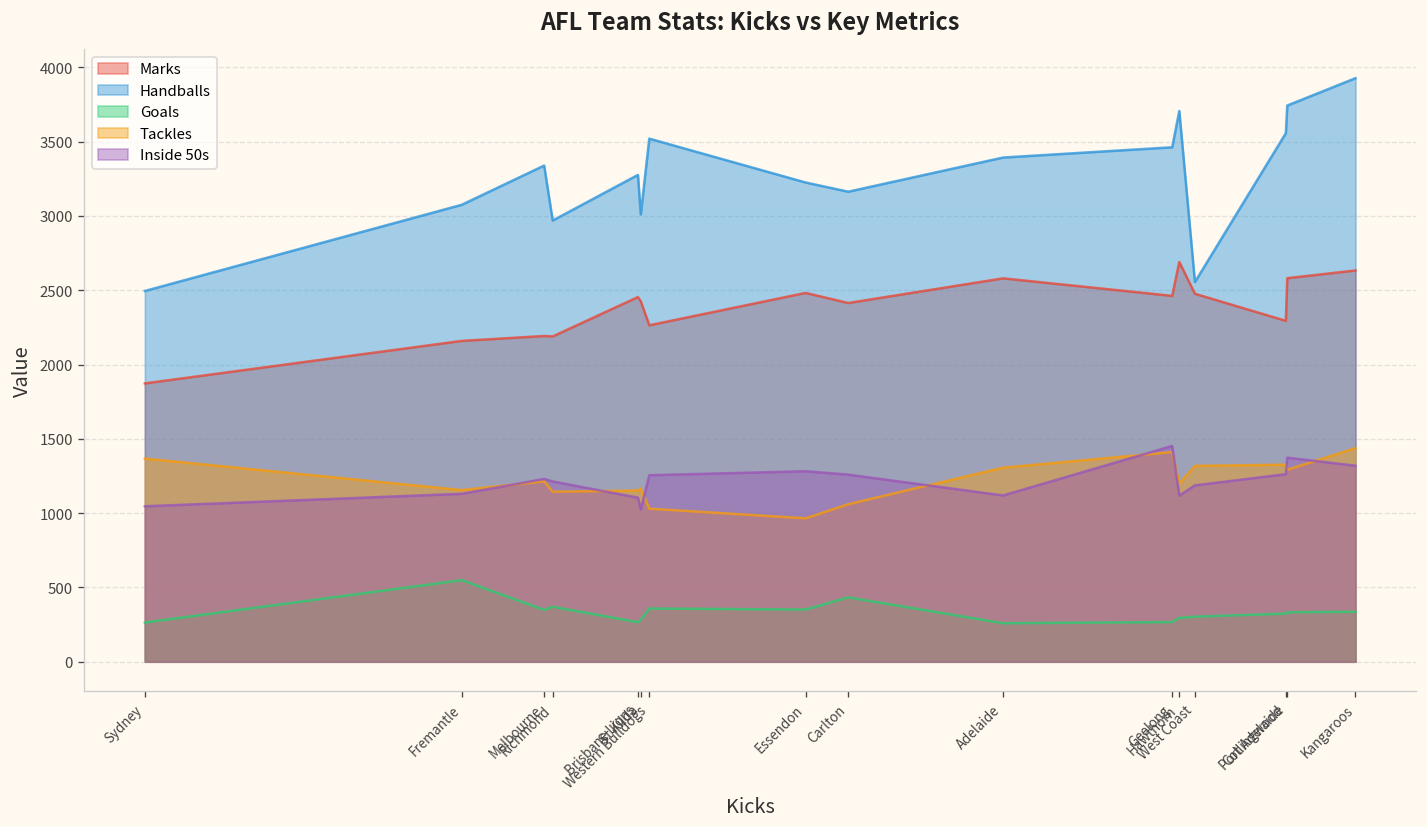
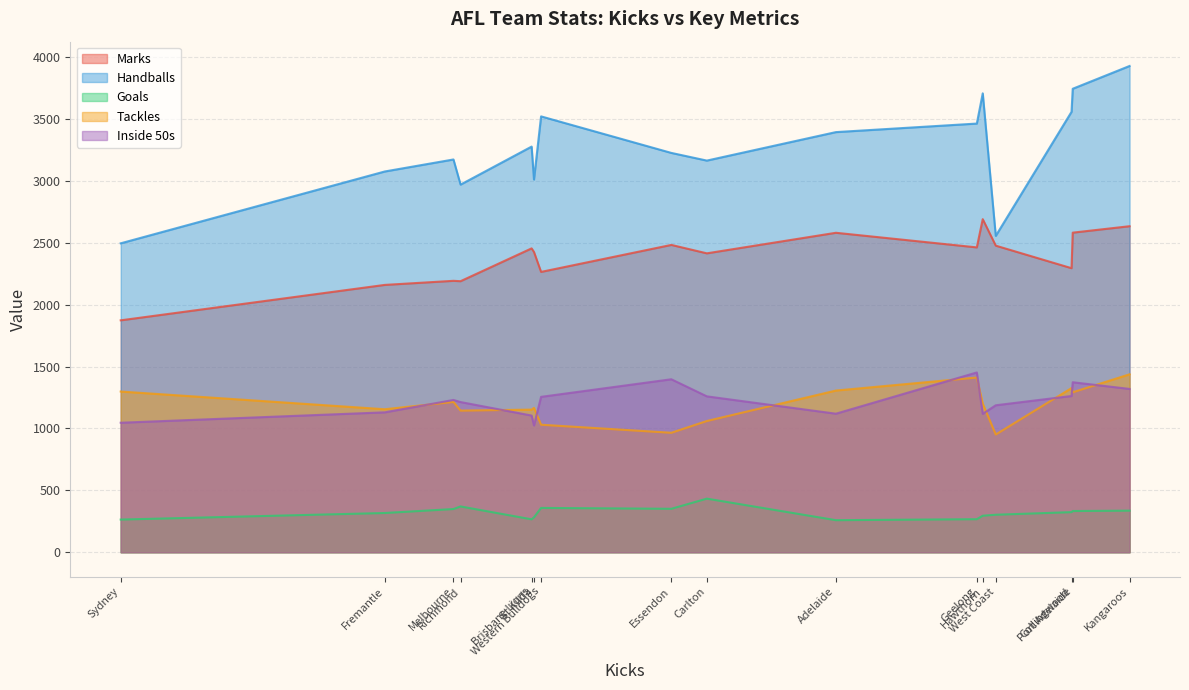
  {
    "Marks": {
      "Sydney": 1870,
      "Fremantle": 2160,
      "Melbourne": 2190,
      "Richmond": 2190,
      "Brisbane Lions": 2450,
      "St Kilda": 2430,
      "Western Bulldogs": 2260,
      "Essendon": 2480,
      "Carlton": 2410,
      "Adelaide": 2580,
      "Geelong": 2460,
      "Hawthorn": 2690,
      "West Coast": 2480,
      "Collingwood": 2290,
      "Port Adelaide": 2580,
      "Kangaroos": 2630
    },
    "Handballs": {
      "Sydney": 2500,
      "Fremantle": 3080,
-     "Melbourne": 3340,
+     "Melbourne": 3170,
      "Richmond": 2970,
      "Brisbane Lions": 3280,
      "St Kilda": 3010,
      "Western Bulldogs": 3520,
      "Essendon": 3230,
      "Carlton": 3160,
      "Adelaide": 3390,
      "Geelong": 3460,
      "Hawthorn": 3710,
      "West Coast": 2560,
      "Collingwood": 3560,
      "Port Adelaide": 3740,
      "Kangaroos": 3930
    },
    "Goals": {
      "Sydney": 260,
-     "Fremantle": 550,
+     "Fremantle": 320,
      "Melbourne": 350,
      "Richmond": 370,
      "Brisbane Lions": 270,
      "St Kilda": 280,
      "Western Bulldogs": 360,
      "Essendon": 350,
      "Carlton": 430,
      "Adelaide": 260,
      "Geelong": 270,
      "Hawthorn": 300,
      "West Coast": 300,
      "Collingwood": 320,
      "Port Adelaide": 330,
      "Kangaroos": 340
    },
    "Tackles": {
-     "Sydney": 1370,
+     "Sydney": 1300,
      "Fremantle": 1160,
      "Richmond": 1140,
      "Brisbane Lions": 1150,
      "St Kilda": 1170,
      "Western Bulldogs": 1030,
      "Essendon": 970,
      "Carlton": 1060,
      "Adelaide": 1310,
      "Geelong": 1410,
      "Hawthorn": 1200,
-     "West Coast": 1320,
+     "West Coast": 950,
      "Collingwood": 1330,
      "Port Adelaide": 1290,
      "Kangaroos": 1440
    },
    "Inside 50s": {
      "Sydney": 1050,
      "Fremantle": 1130,
      "Richmond": 1210,
      "Brisbane Lions": 1100,
      "St Kilda": 1020,
      "Western Bulldogs": 1260,
-     "Essendon": 1280,
+     "Essendon": 1400,
      "Carlton": 1260,
      "Adelaide": 1120,
      "Geelong": 1450,
      "Hawthorn": 1120,
      "West Coast": 1190,
      "Collingwood": 1260,
      "Port Adelaide": 1370,
      "Kangaroos": 1320
    }
  }
